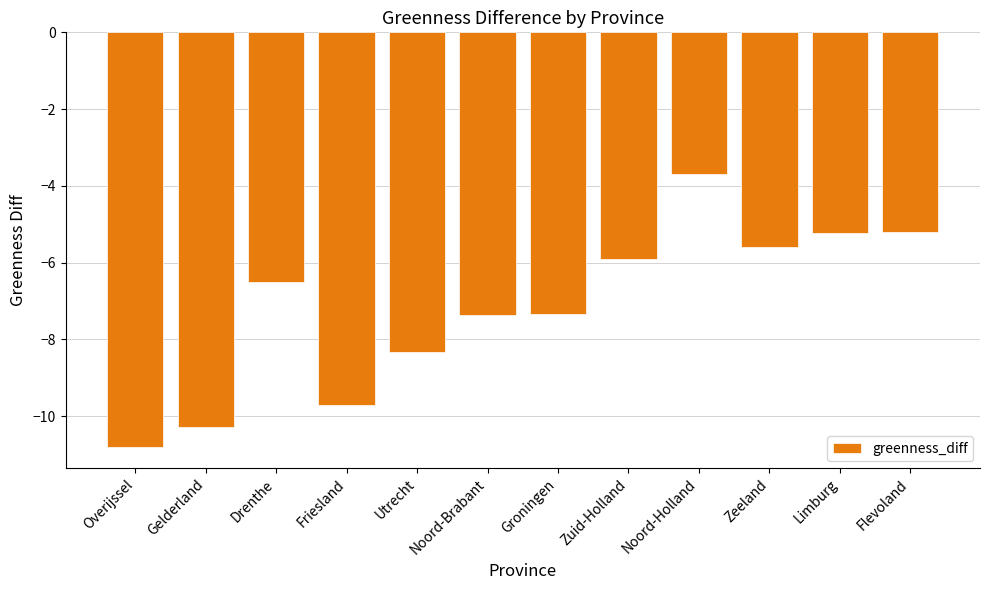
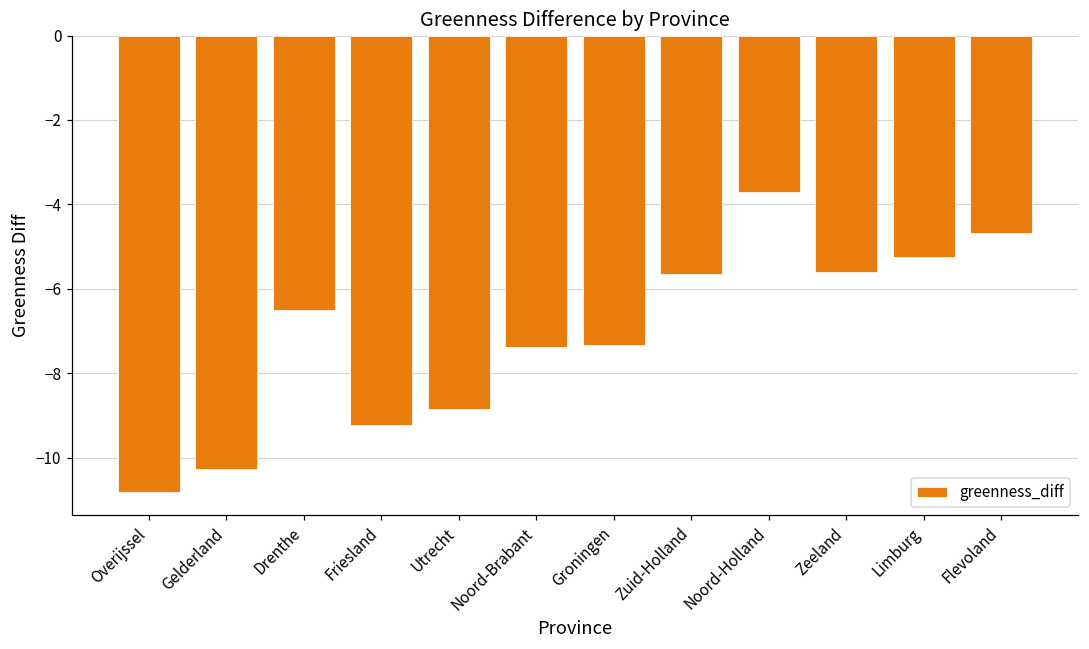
  {
    "Overijssel": -10.8,
    "Gelderland": -10.3,
    "Drenthe": -6.5,
-   "Friesland": -9.7,
-   "Utrecht": -8.3,
+   "Friesland": -9.2,
+   "Utrecht": -8.9,
    "Noord-Brabant": -7.4,
    "Groningen": -7.3,
-   "Zuid-Holland": -5.9,
+   "Zuid-Holland": -5.6,
    "Noord-Holland": -3.7,
    "Zeeland": -5.6,
    "Limburg": -5.2,
-   "Flevoland": -5.2
+   "Flevoland": -4.7
  }
